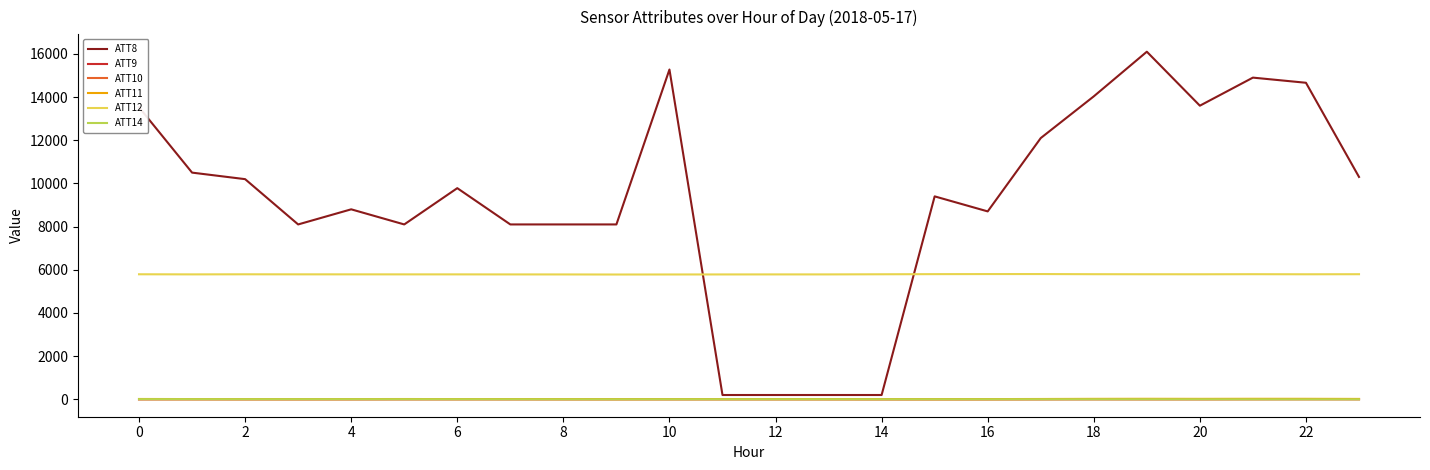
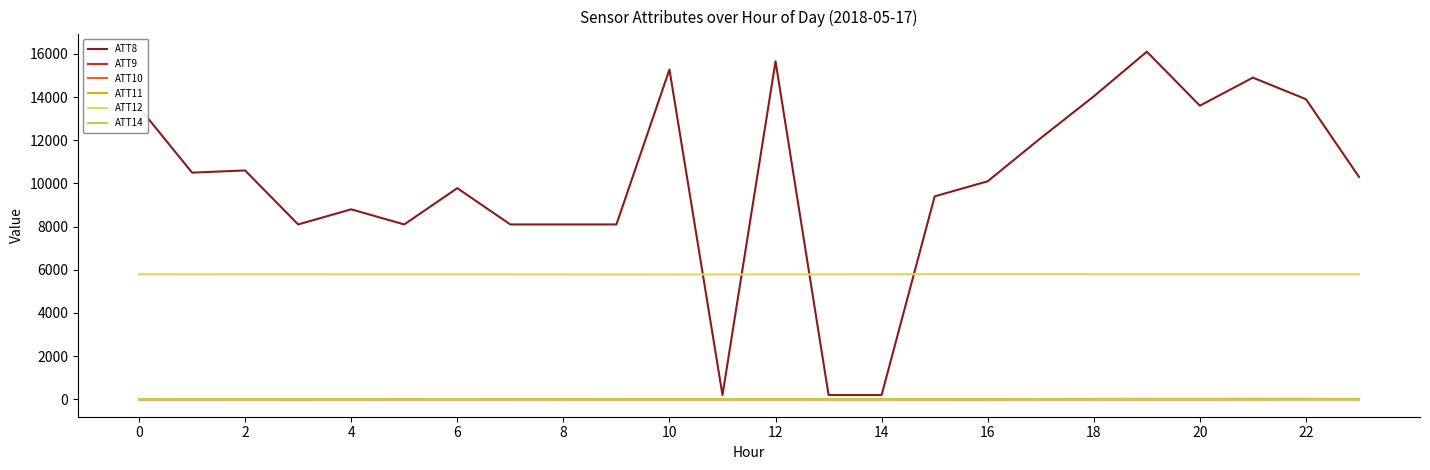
  {
    "ATT8": {
-     "2": 10200,
+     "2": 10600,
      "4": 8800,
      "6": 9800,
      "8": 8100,
      "10": 15300,
-     "12": 200,
+     "12": 15700,
      "14": 200,
-     "16": 8700,
+     "16": 10100,
      "18": 14000,
      "20": 13600,
-     "22": 14700
+     "22": 13900
    }
  }
